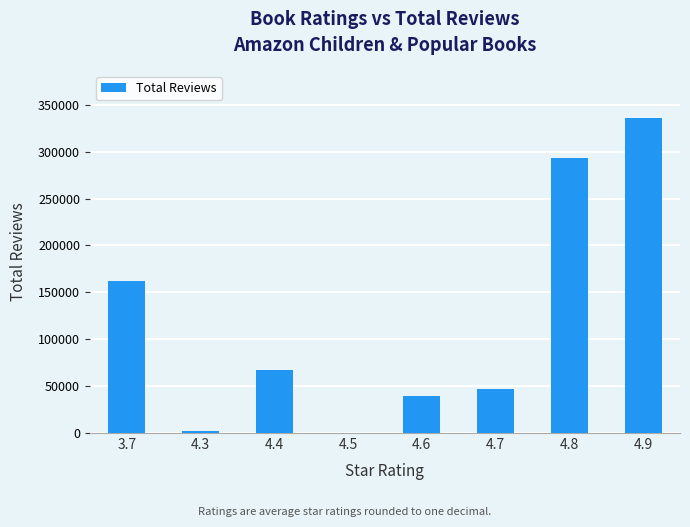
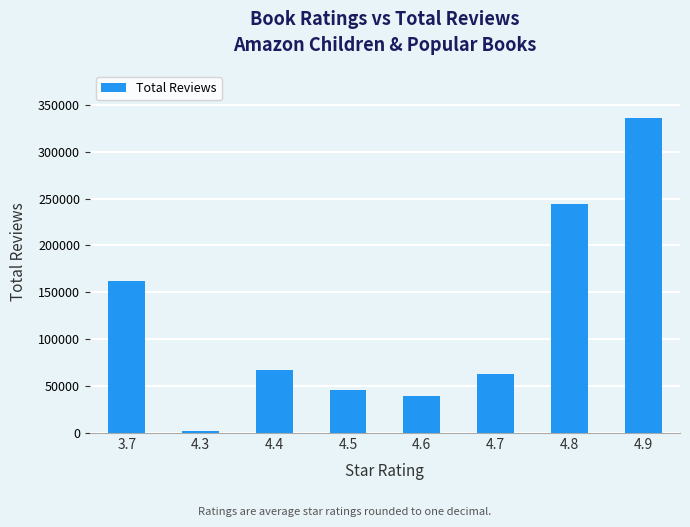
  {
    "3.7": 160000,
    "4.4": 70000,
-   "4.5": 0,
+   "4.5": 50000,
    "4.6": 40000,
-   "4.7": 50000,
-   "4.8": 290000,
+   "4.7": 60000,
+   "4.8": 240000,
    "4.9": 340000
  }
